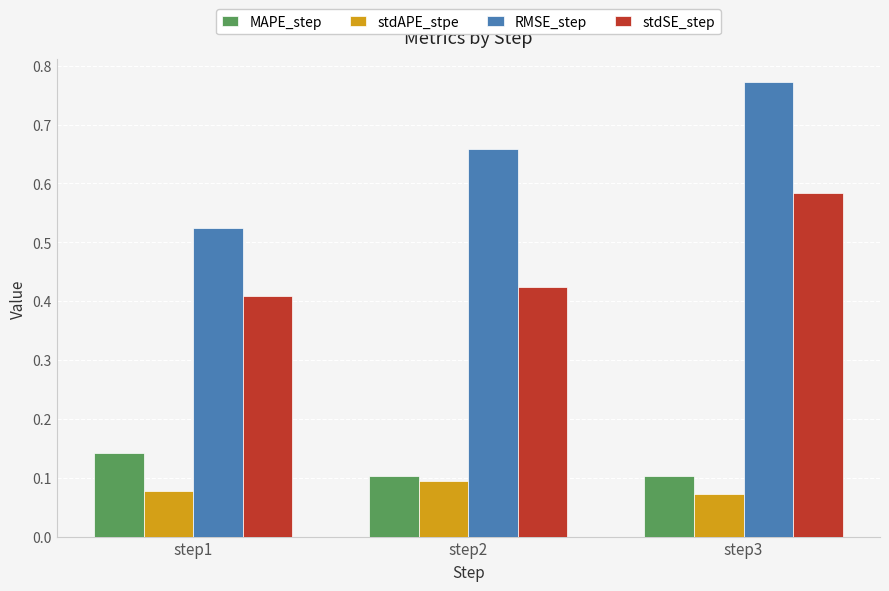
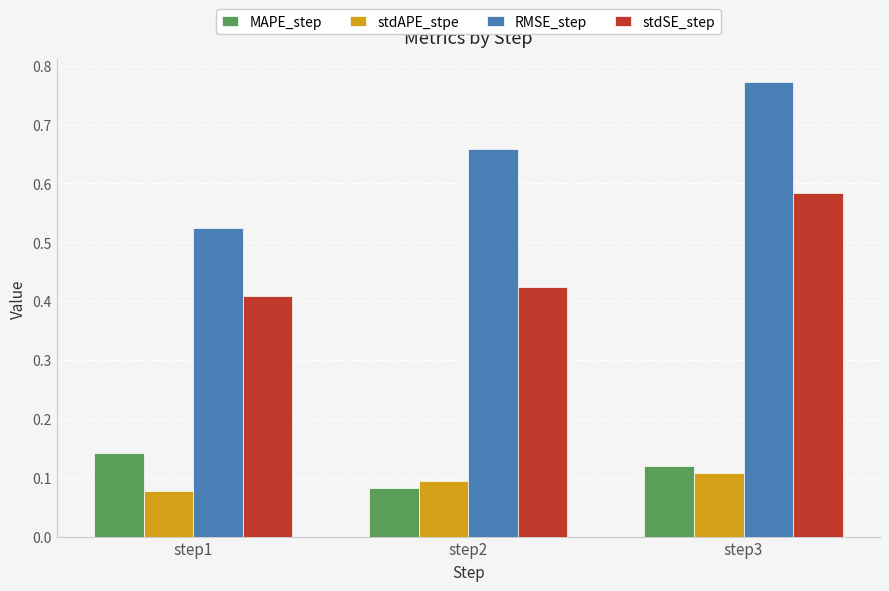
  {
    "MAPE_step": {
      "step1": 0.14,
-     "step2": 0.10,
-     "step3": 0.10
+     "step2": 0.08,
+     "step3": 0.12
    },
    "stdAPE_stpe": {
      "step1": 0.08,
      "step2": 0.09,
-     "step3": 0.07
+     "step3": 0.11
    },
    "RMSE_step": {
      "step1": 0.52,
      "step2": 0.66,
      "step3": 0.77
    },
    "stdSE_step": {
      "step1": 0.41,
      "step2": 0.42,
      "step3": 0.58
    }
  }
